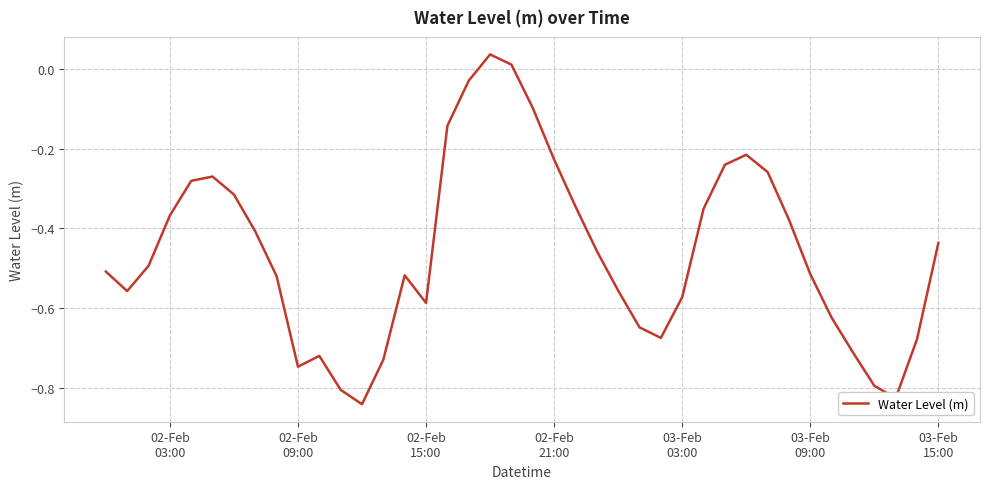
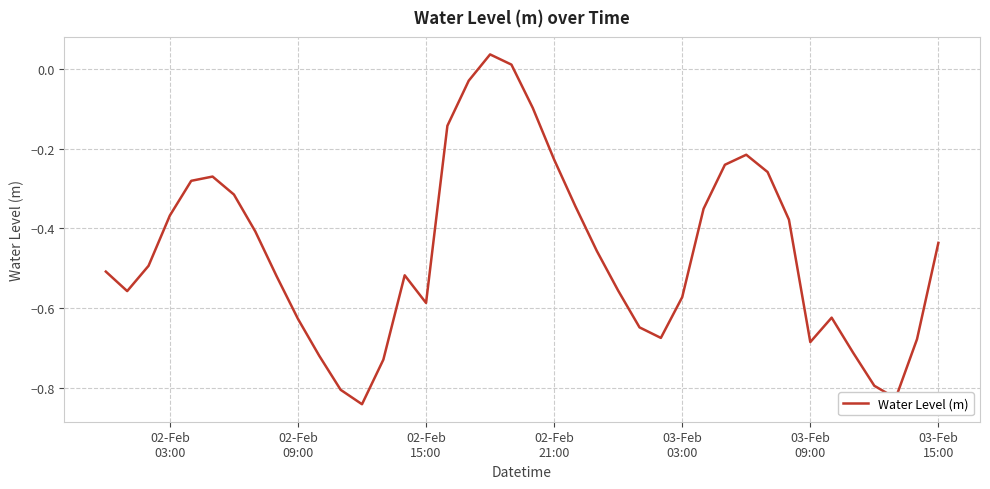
  {
    "02-Feb 03:00": -0.37,
-   "02-Feb 09:00": -0.75,
+   "02-Feb 09:00": -0.63,
    "02-Feb 15:00": -0.59,
    "02-Feb 21:00": -0.23,
    "03-Feb 03:00": -0.57,
-   "03-Feb 09:00": -0.51,
+   "03-Feb 09:00": -0.68,
    "03-Feb 15:00": -0.44
  }
